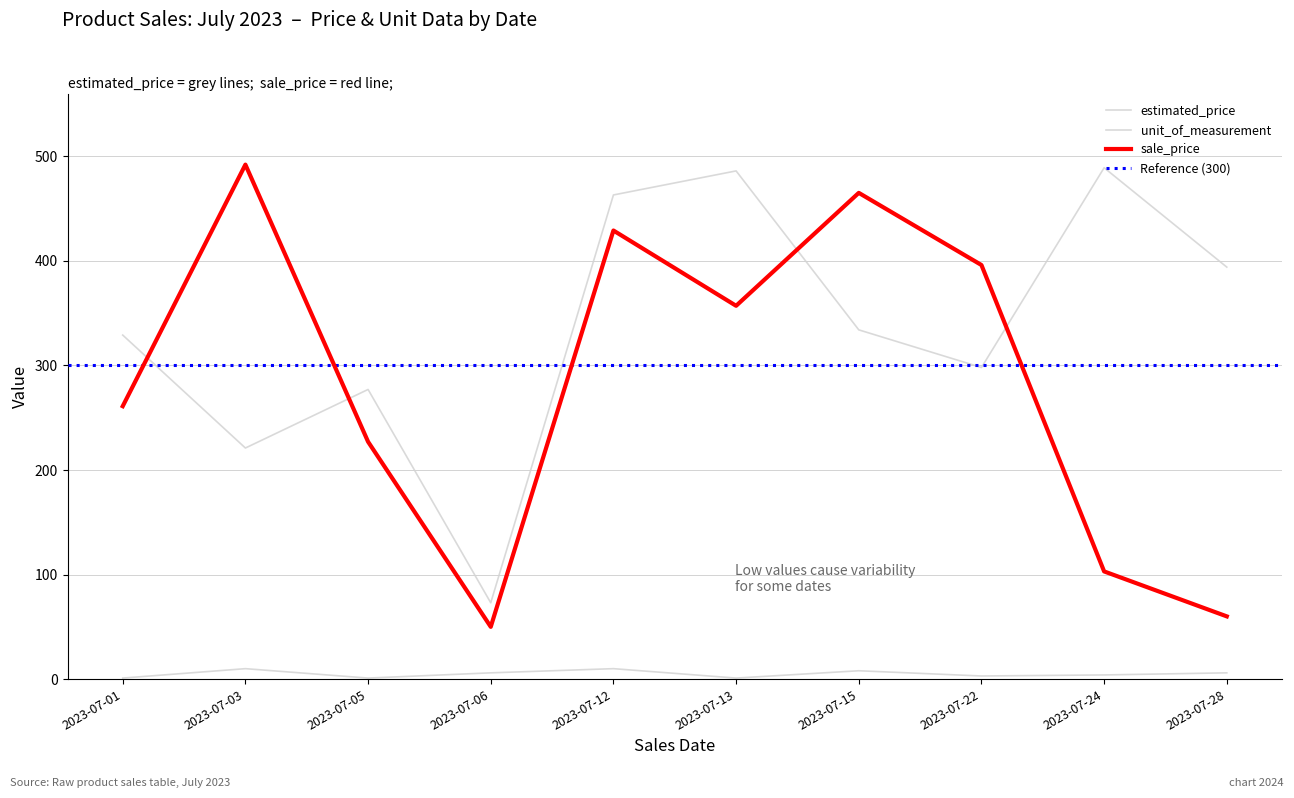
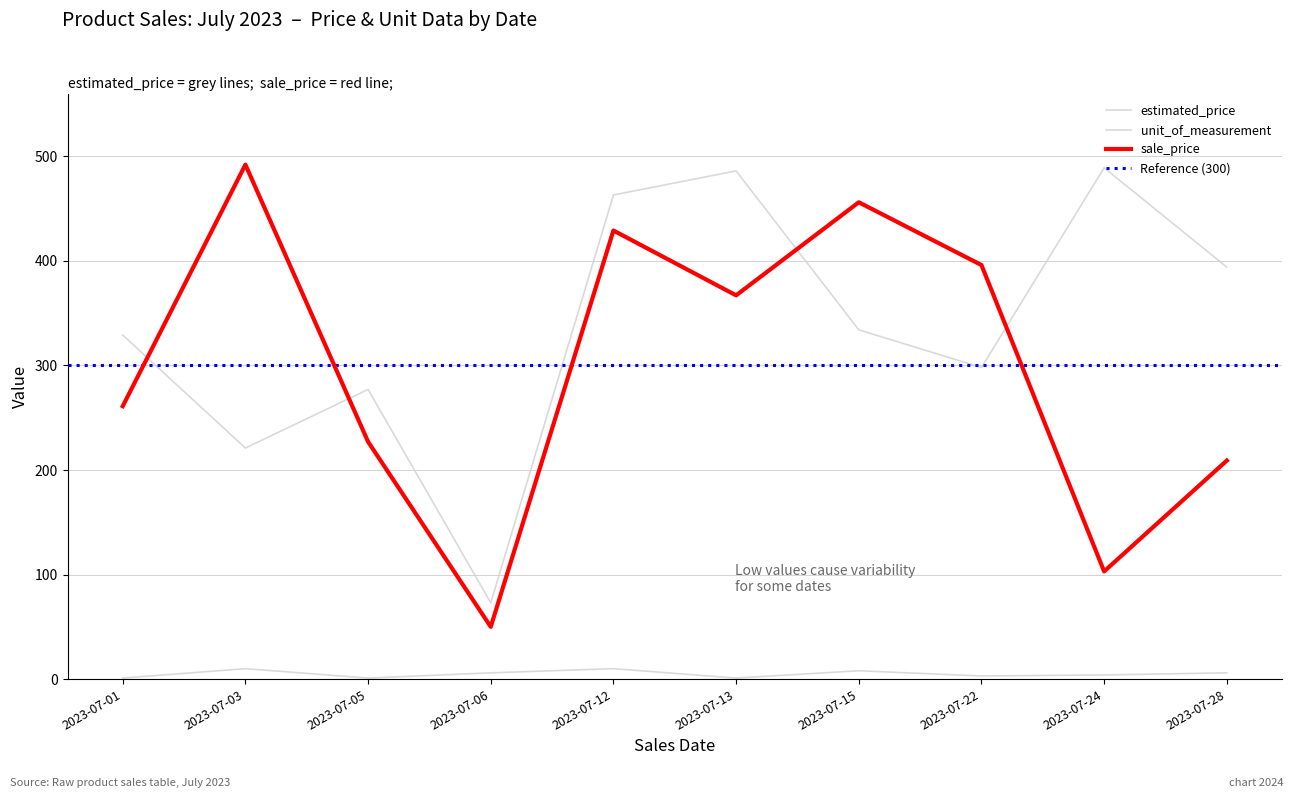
  {
    "sale_price": {
      "2023-07-01": 261,
      "2023-07-03": 492,
      "2023-07-05": 227,
      "2023-07-06": 50,
      "2023-07-12": 429,
-     "2023-07-13": 357,
-     "2023-07-15": 465,
+     "2023-07-13": 367,
+     "2023-07-15": 456,
      "2023-07-22": 396,
      "2023-07-24": 103,
-     "2023-07-28": 60
+     "2023-07-28": 209
    }
  }
